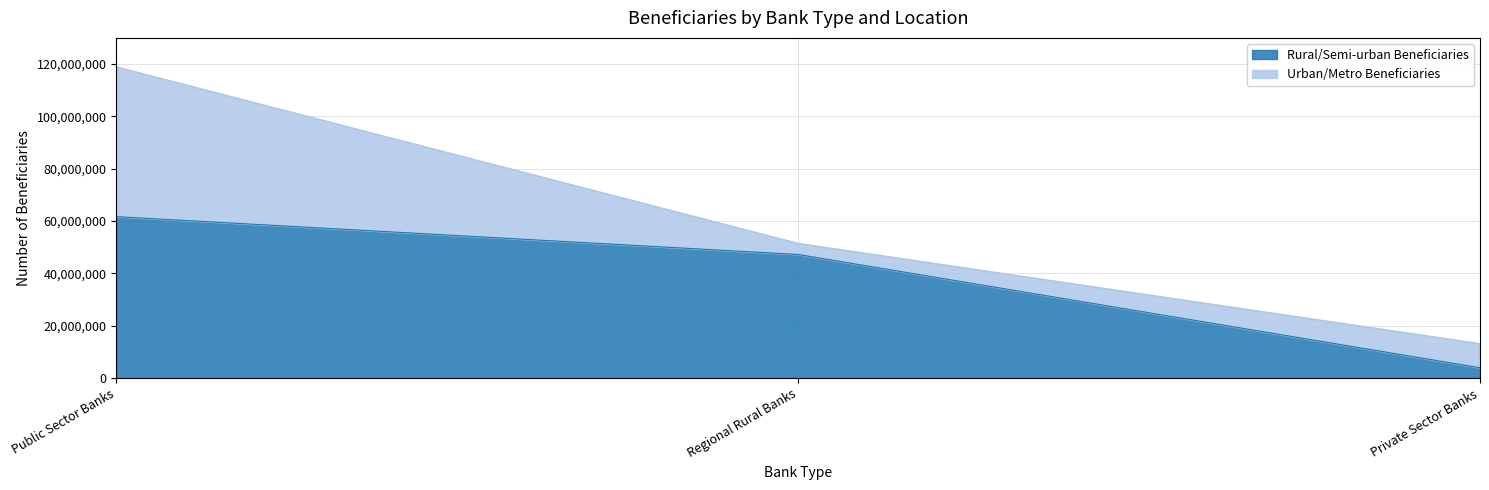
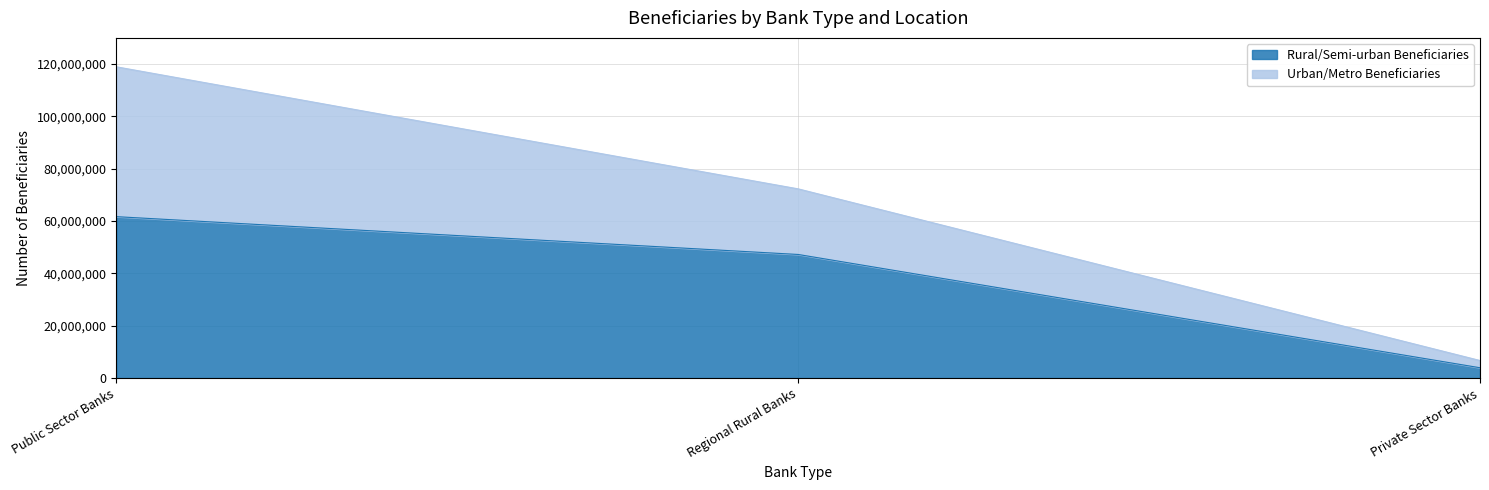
  {
    "Rural/Semi-urban Beneficiaries": {
      "Public Sector Banks": "62,000,000",
      "Regional Rural Banks": "47,000,000",
      "Private Sector Banks": "4,000,000"
    },
    "Urban/Metro Beneficiaries": {
      "Public Sector Banks": "57,000,000",
-     "Regional Rural Banks": "4,000,000",
-     "Private Sector Banks": "9,000,000"
+     "Regional Rural Banks": "25,000,000",
+     "Private Sector Banks": "3,000,000"
    }
  }
